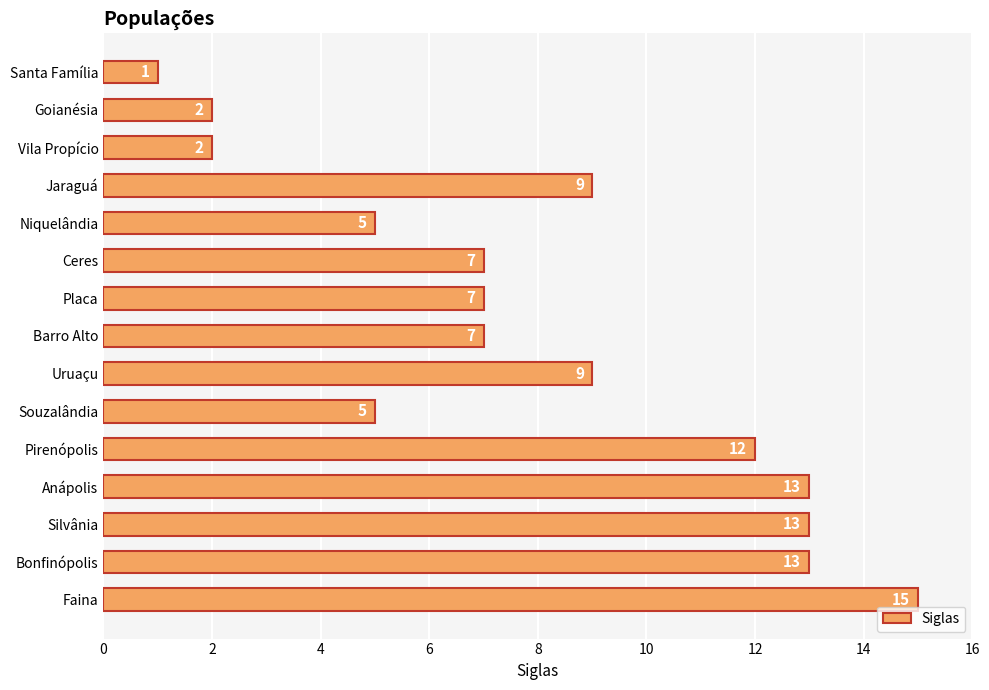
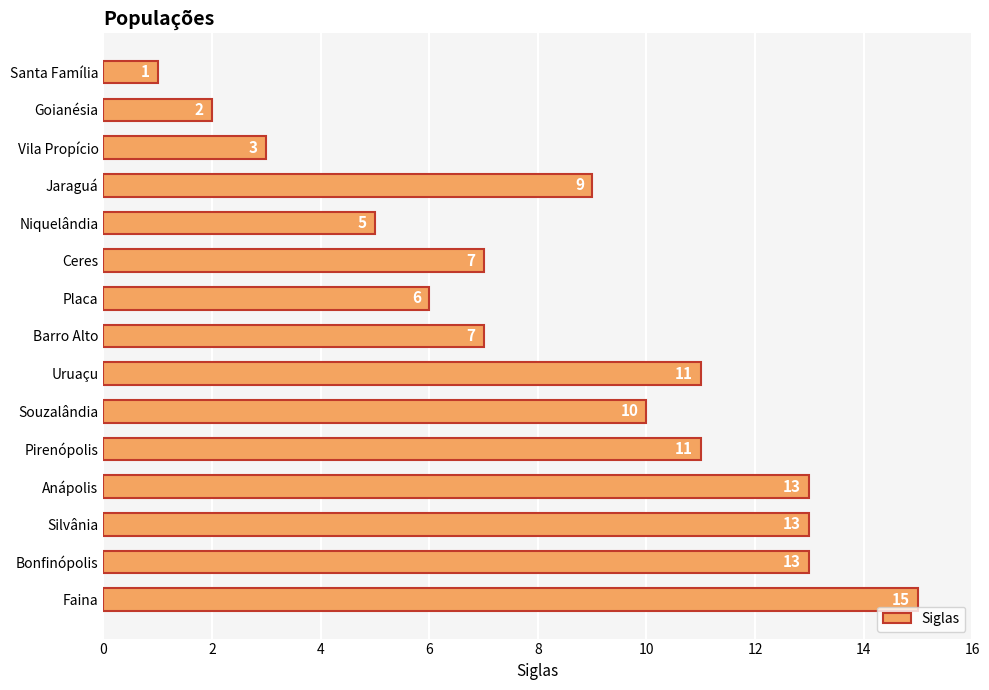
  {
    "Santa Família": 1,
    "Goianésia": 2,
-   "Vila Propício": 2,
+   "Vila Propício": 3,
    "Jaraguá": 9,
    "Niquelândia": 5,
    "Ceres": 7,
-   "Placa": 7,
+   "Placa": 6,
    "Barro Alto": 7,
-   "Uruaçu": 9,
-   "Souzalândia": 5,
-   "Pirenópolis": 12,
+   "Uruaçu": 11,
+   "Souzalândia": 10,
+   "Pirenópolis": 11,
    "Anápolis": 13,
    "Silvânia": 13,
    "Bonfinópolis": 13
  }
